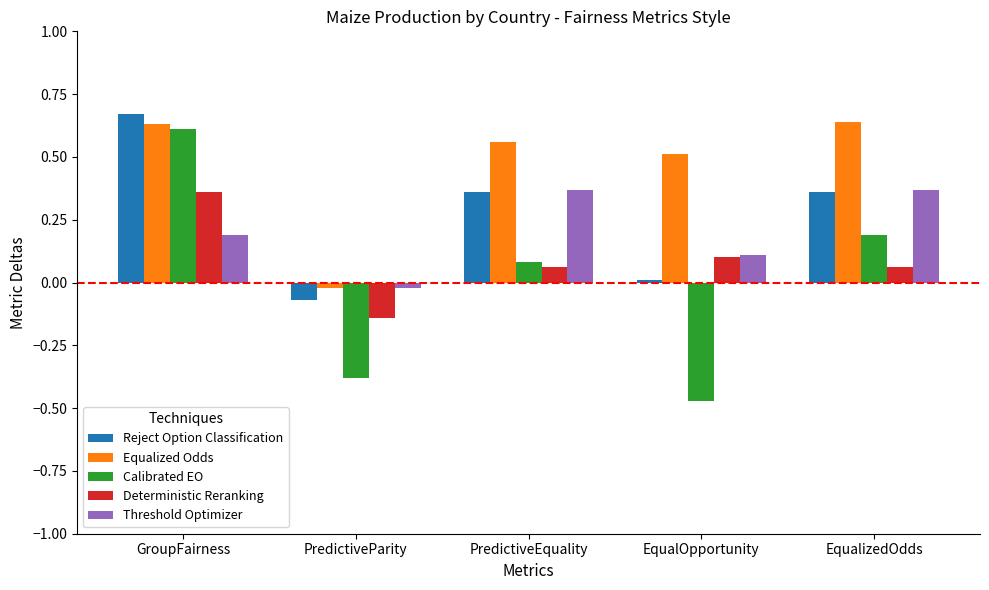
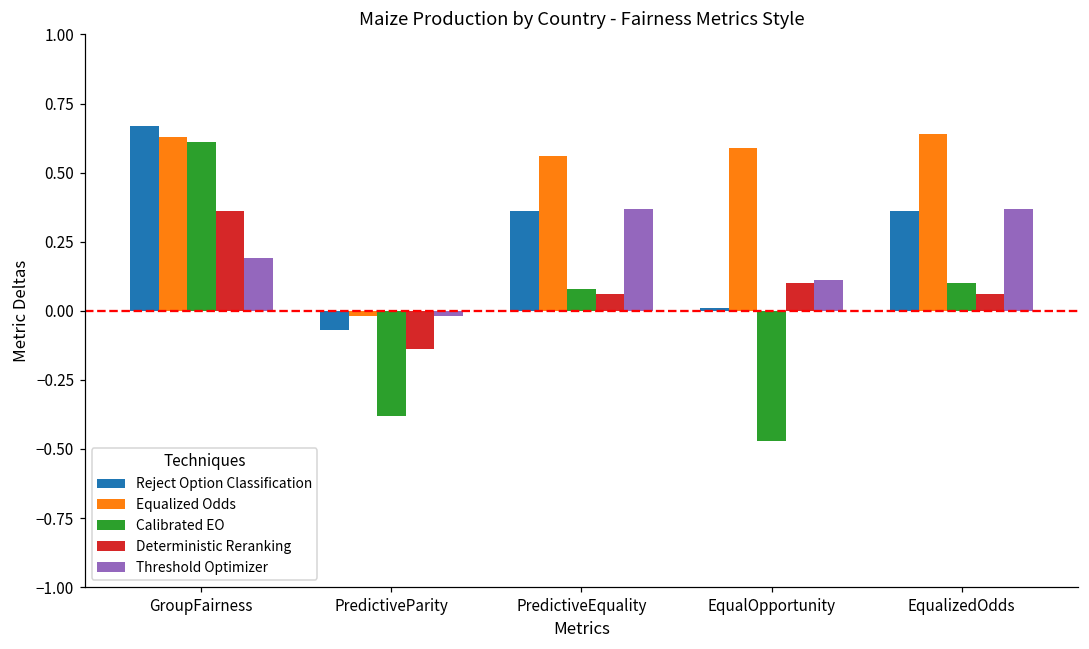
  {
    "Reject Option Classification": {
      "GroupFairness": 0.67,
      "PredictiveParity": -0.07,
      "PredictiveEquality": 0.36,
      "EqualOpportunity": 0.01,
      "EqualizedOdds": 0.36
    },
    "Equalized Odds": {
      "GroupFairness": 0.63,
      "PredictiveParity": -0.02,
      "PredictiveEquality": 0.56,
-     "EqualOpportunity": 0.51,
+     "EqualOpportunity": 0.59,
      "EqualizedOdds": 0.64
    },
    "Calibrated EO": {
      "GroupFairness": 0.61,
      "PredictiveParity": -0.38,
      "PredictiveEquality": 0.08,
      "EqualOpportunity": -0.47,
-     "EqualizedOdds": 0.19
+     "EqualizedOdds": 0.10
    },
    "Deterministic Reranking": {
      "GroupFairness": 0.36,
      "PredictiveParity": -0.14,
      "PredictiveEquality": 0.06,
      "EqualOpportunity": 0.10,
      "EqualizedOdds": 0.06
    },
    "Threshold Optimizer": {
      "GroupFairness": 0.19,
      "PredictiveParity": -0.02,
      "PredictiveEquality": 0.37,
      "EqualOpportunity": 0.11,
      "EqualizedOdds": 0.37
    }
  }
